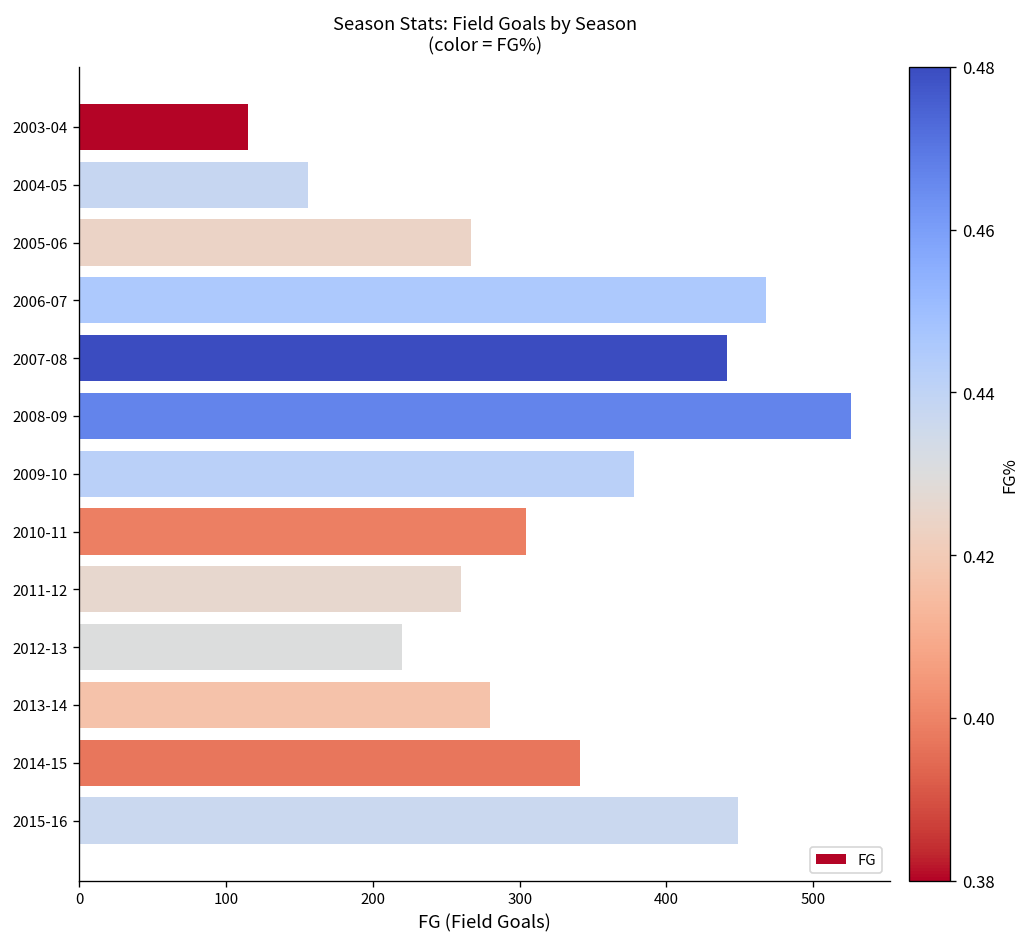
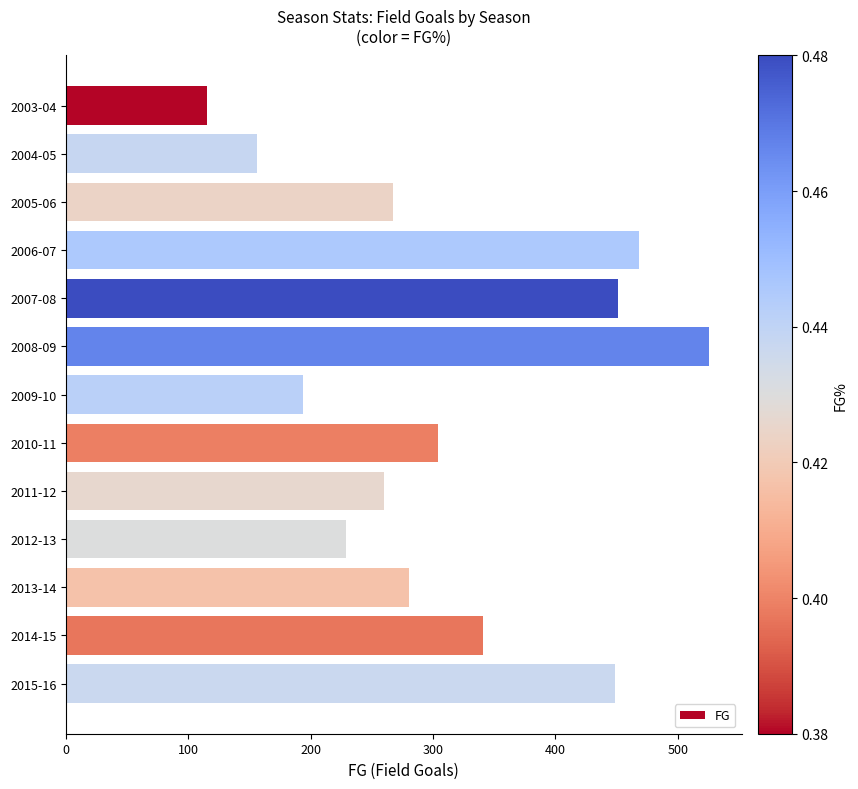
  {
    "2003-04": 115,
    "2004-05": 156,
    "2005-06": 267,
    "2006-07": 468,
-   "2007-08": 441,
+   "2007-08": 451,
    "2008-09": 526,
-   "2009-10": 378,
+   "2009-10": 194,
    "2010-11": 304,
    "2011-12": 260,
-   "2012-13": 220,
+   "2012-13": 229,
    "2013-14": 280,
    "2014-15": 341,
    "2015-16": 449
  }
